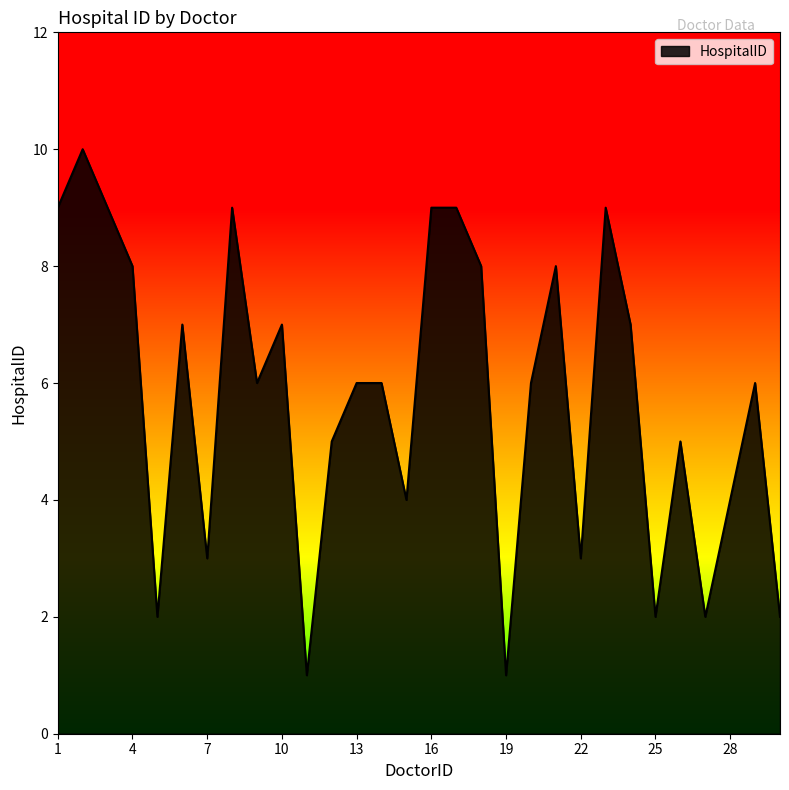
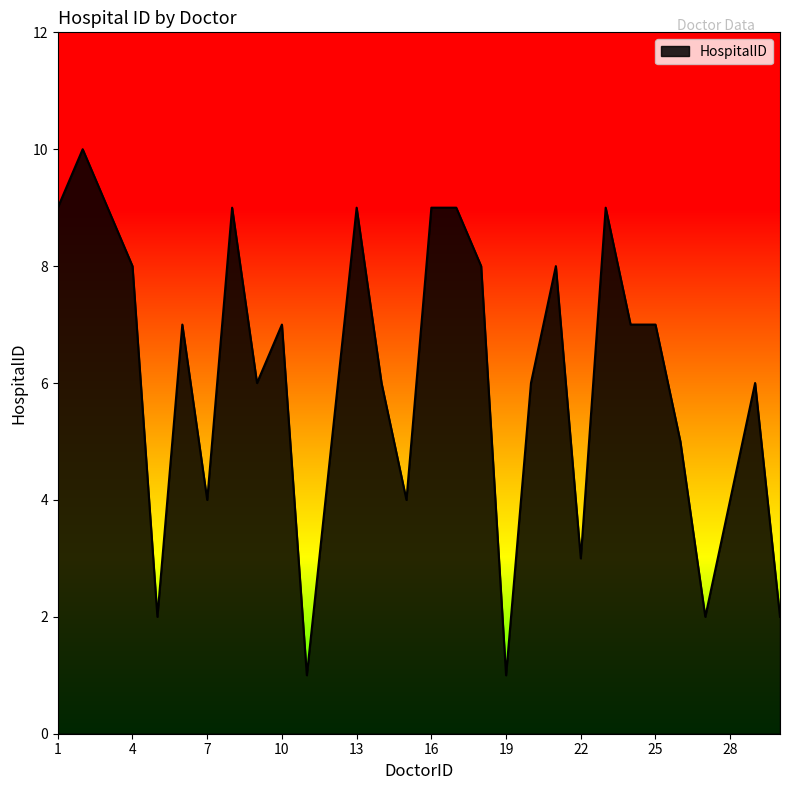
  {
    "1": 9,
    "4": 8,
-   "7": 3,
+   "7": 4,
    "10": 7,
-   "13": 6,
+   "13": 9,
    "16": 9,
    "19": 1,
    "22": 3,
-   "25": 2,
+   "25": 7,
    "28": 4
  }
